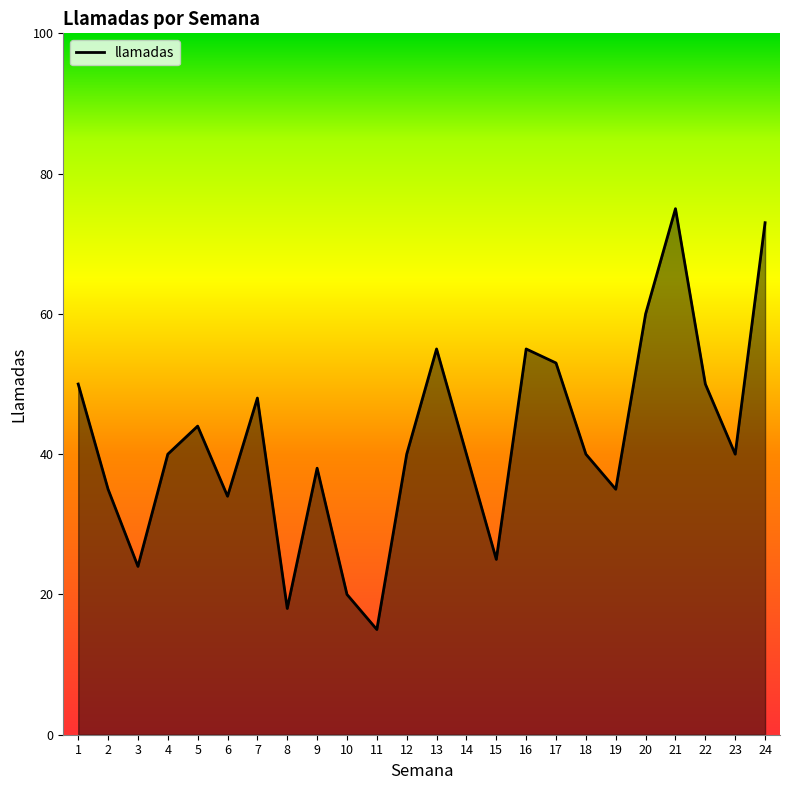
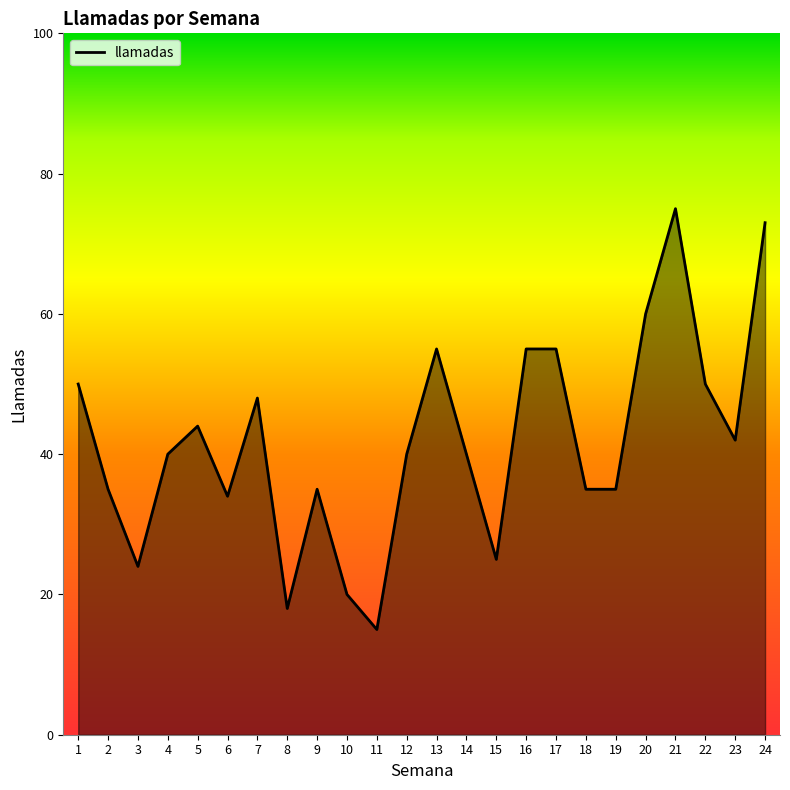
  {
    "1": 50,
    "2": 35,
    "3": 24,
    "4": 40,
    "5": 44,
    "6": 34,
    "7": 48,
    "8": 18,
-   "9": 38,
+   "9": 35,
    "10": 20,
    "11": 15,
    "12": 40,
    "13": 55,
    "14": 40,
    "15": 25,
    "16": 55,
-   "17": 53,
-   "18": 40,
+   "17": 55,
+   "18": 35,
    "19": 35,
    "20": 60,
    "21": 75,
    "22": 50,
-   "23": 40,
+   "23": 42,
    "24": 73
  }
